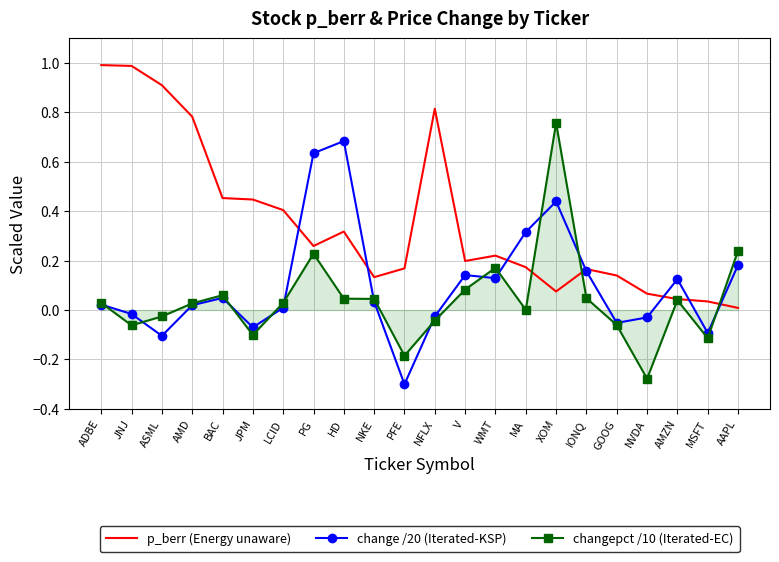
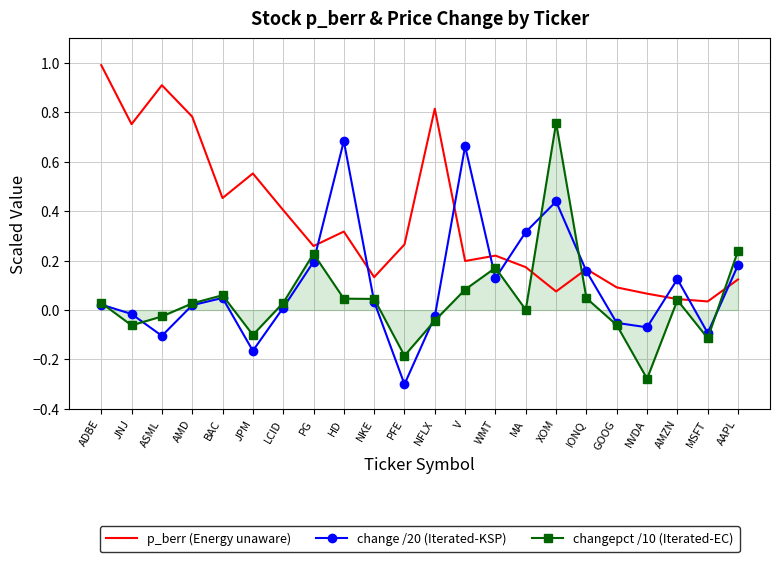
  {
    "p_berr (Energy unaware)": {
      "ADBE": 0.99,
-     "JNJ": 0.99,
+     "JNJ": 0.75,
      "ASML": 0.91,
      "AMD": 0.78,
      "BAC": 0.45,
-     "JPM": 0.45,
+     "JPM": 0.55,
      "LCID": 0.40,
      "PG": 0.26,
      "HD": 0.32,
      "NKE": 0.13,
-     "PFE": 0.17,
+     "PFE": 0.27,
      "NFLX": 0.82,
      "V": 0.20,
      "WMT": 0.22,
      "MA": 0.17,
      "XOM": 0.08,
-     "GOOG": 0.14,
+     "GOOG": 0.09,
      "NVDA": 0.07,
      "MSFT": 0.03,
-     "AAPL": 0.01
+     "AAPL": 0.12
    },
    "change /20 (Iterated-KSP)": {
      "JNJ": -0.02,
      "ASML": -0.10,
      "BAC": 0.05,
-     "JPM": -0.07,
+     "JPM": -0.16,
      "LCID": 0.01,
-     "PG": 0.64,
+     "PG": 0.20,
      "HD": 0.68,
      "NKE": 0.03,
      "PFE": -0.30,
      "NFLX": -0.03,
-     "V": 0.14,
+     "V": 0.66,
      "WMT": 0.13,
      "MA": 0.32,
      "XOM": 0.44,
-     "NVDA": -0.03,
+     "NVDA": -0.07,
      "AMZN": 0.13,
      "MSFT": -0.09,
      "AAPL": 0.18
    }
  }
